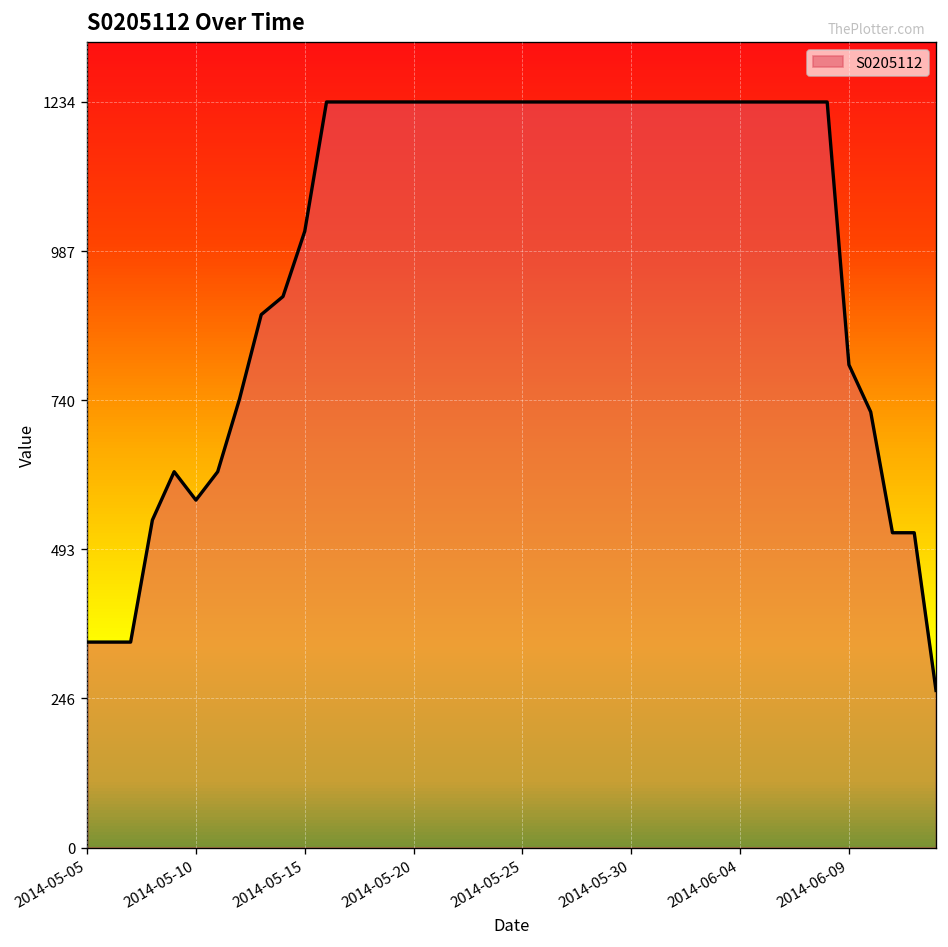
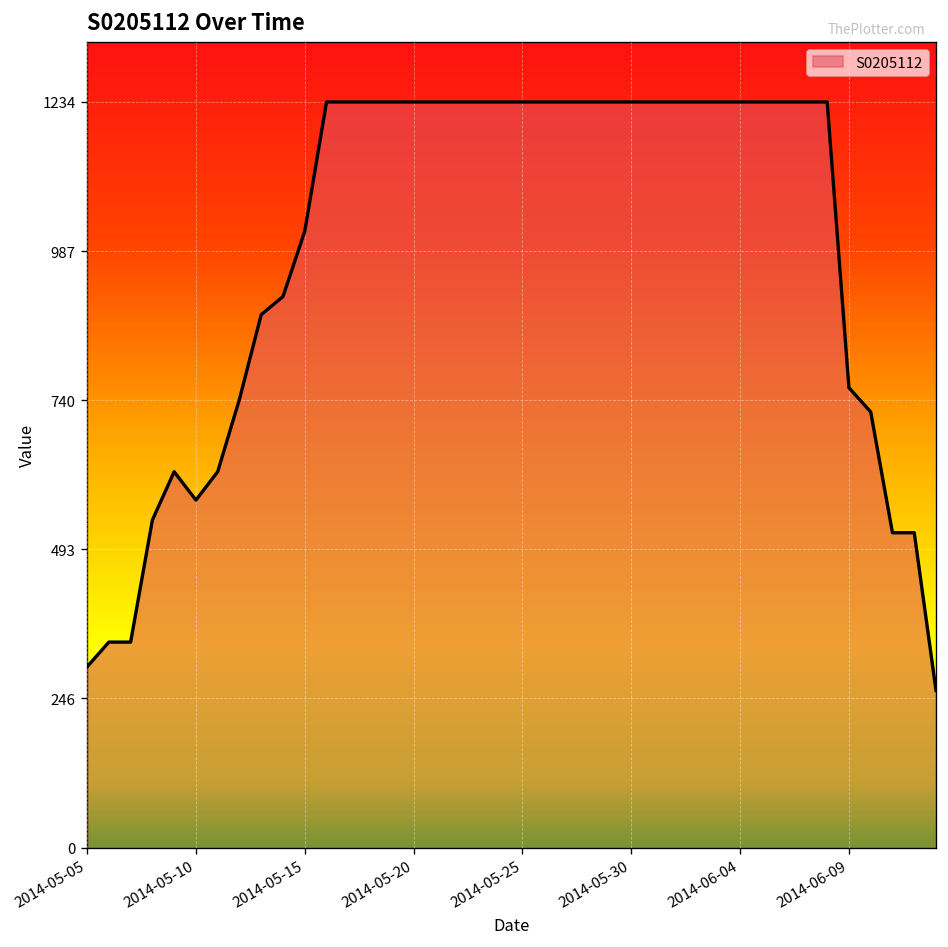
  {
-   "2014-05-05": 340,
+   "2014-05-05": 300,
    "2014-05-10": 580,
    "2014-05-15": 1020,
    "2014-05-20": 1230,
    "2014-05-25": 1230,
    "2014-05-30": 1230,
    "2014-06-04": 1230,
-   "2014-06-09": 800
+   "2014-06-09": 760
  }
